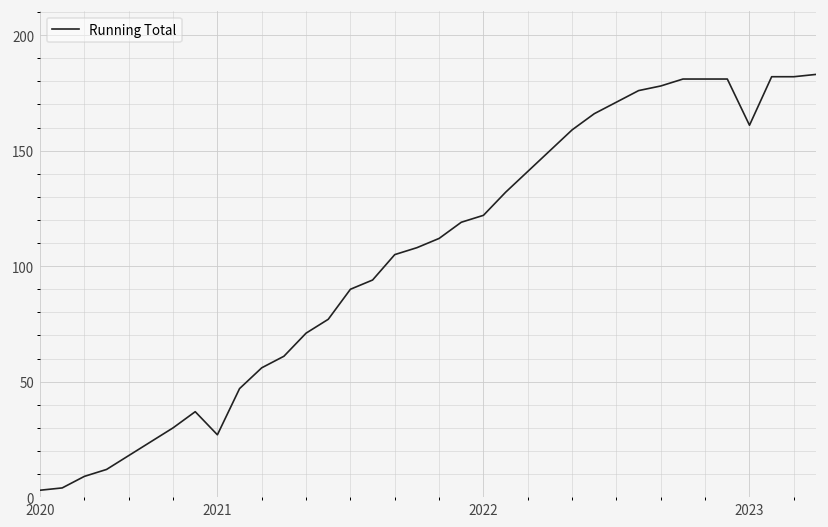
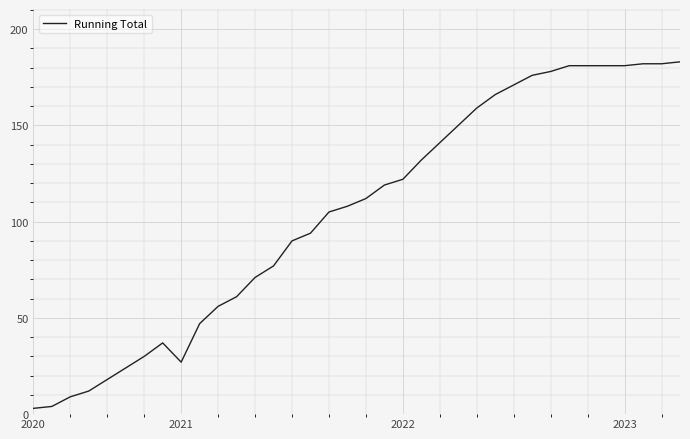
  {
    "2020": 3,
    "2021": 27,
    "2022": 122,
-   "2023": 161
+   "2023": 181
  }
